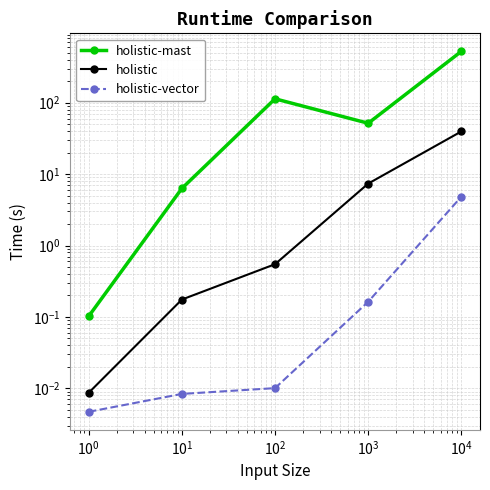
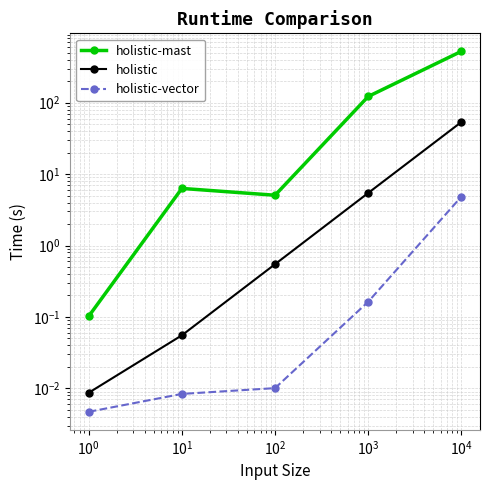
  {
    "holistic-mast": {
      "10^0": 0.10,
      "10^1": 6,
-     "10^2": 110,
-     "10^3": 50,
+     "10^2": 5,
+     "10^3": 120,
      "10^4": 500
    },
    "holistic": {
      "10^0": 0.009,
-     "10^1": 0.18,
+     "10^1": 0.06,
      "10^2": 0.5,
-     "10^3": 7,
-     "10^4": 40
+     "10^3": 5,
+     "10^4": 50
    },
    "holistic-vector": {
      "10^0": 0.005,
      "10^1": 0.008,
      "10^2": 0.01,
      "10^3": 0.16,
      "10^4": 5
    }
  }
